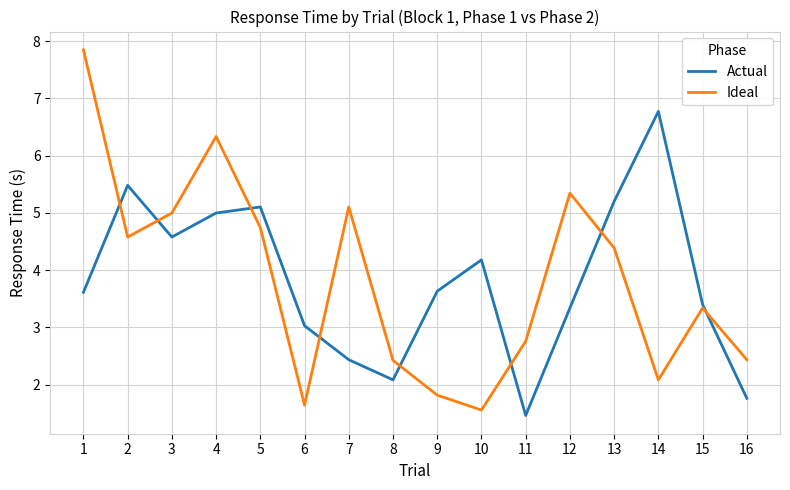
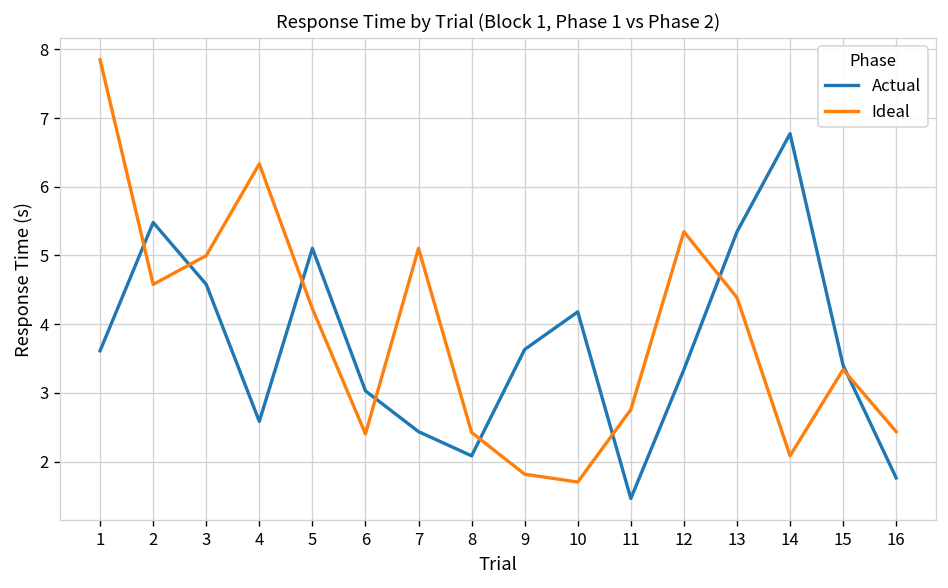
  {
    "Actual": {
      "1": 3.6,
      "2": 5.5,
      "3": 4.6,
-     "4": 5.0,
+     "4": 2.6,
      "5": 5.1,
      "6": 3.0,
      "7": 2.4,
      "8": 2.1,
      "9": 3.6,
      "10": 4.2,
      "11": 1.5,
      "12": 3.3,
-     "13": 5.2,
+     "13": 5.3,
      "14": 6.8,
      "15": 3.4,
      "16": 1.8
    },
    "Ideal": {
      "1": 7.8,
      "2": 4.6,
      "3": 5.0,
      "4": 6.3,
-     "5": 4.7,
-     "6": 1.6,
+     "5": 4.2,
+     "6": 2.4,
      "7": 5.1,
      "8": 2.4,
      "9": 1.8,
-     "10": 1.6,
+     "10": 1.7,
      "11": 2.8,
      "12": 5.3,
      "13": 4.4,
      "14": 2.1,
      "15": 3.3,
      "16": 2.4
    }
  }
